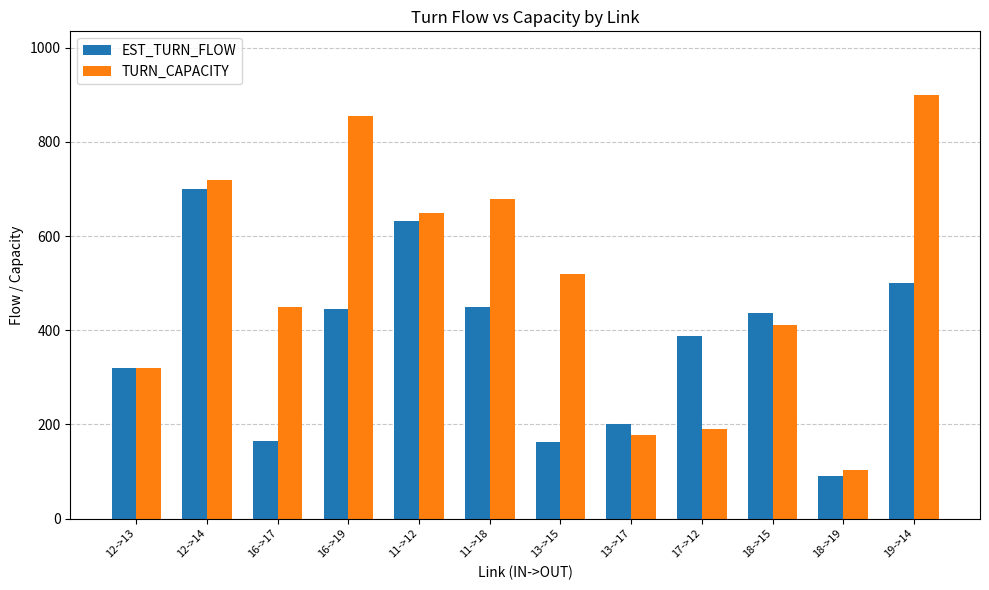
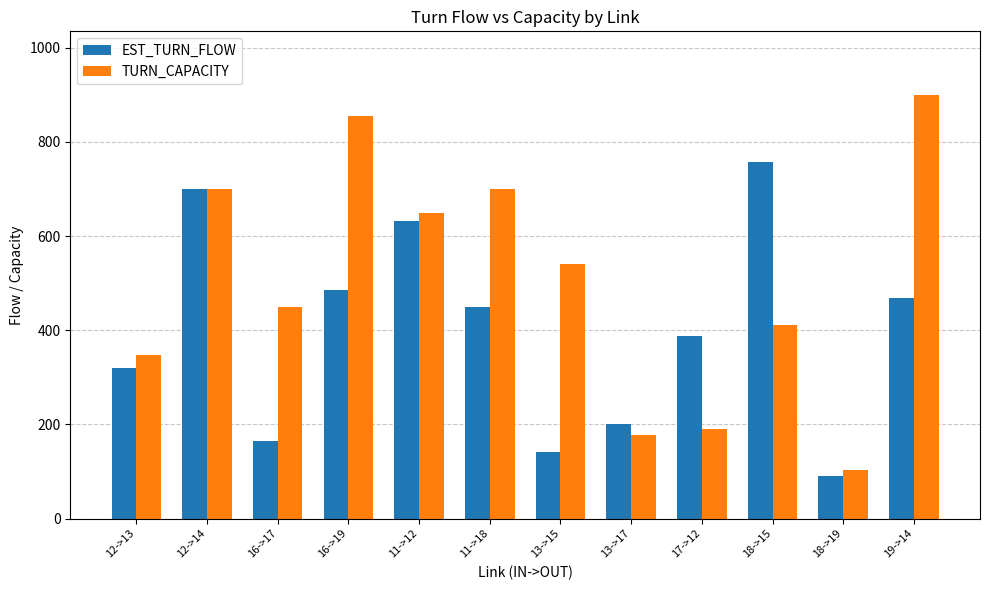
  {
    "EST_TURN_FLOW": {
      "12->13": 320,
      "12->14": 700,
      "16->17": 170,
-     "16->19": 440,
+     "16->19": 490,
      "11->12": 630,
      "11->18": 450,
-     "13->15": 160,
+     "13->15": 140,
      "13->17": 200,
      "17->12": 390,
-     "18->15": 440,
+     "18->15": 760,
      "18->19": 90,
-     "19->14": 500
+     "19->14": 470
    },
    "TURN_CAPACITY": {
-     "12->13": 320,
-     "12->14": 720,
+     "12->13": 350,
+     "12->14": 700,
      "16->17": 450,
      "16->19": 850,
      "11->12": 650,
-     "11->18": 680,
-     "13->15": 520,
+     "11->18": 700,
+     "13->15": 540,
      "13->17": 180,
      "17->12": 190,
      "18->15": 410,
      "18->19": 100,
      "19->14": 900
    }
  }
